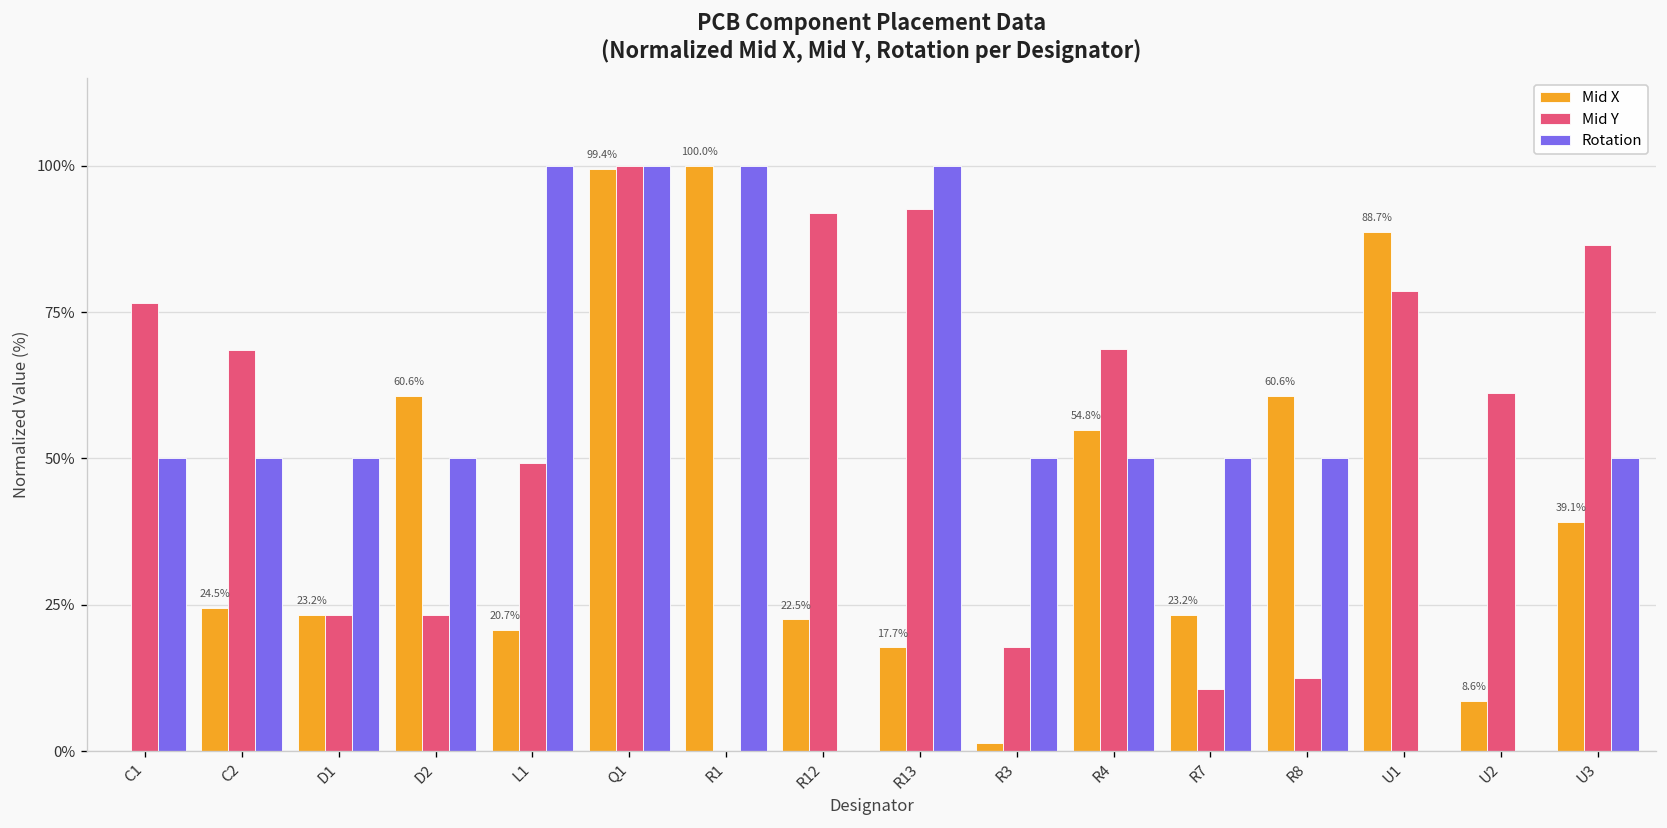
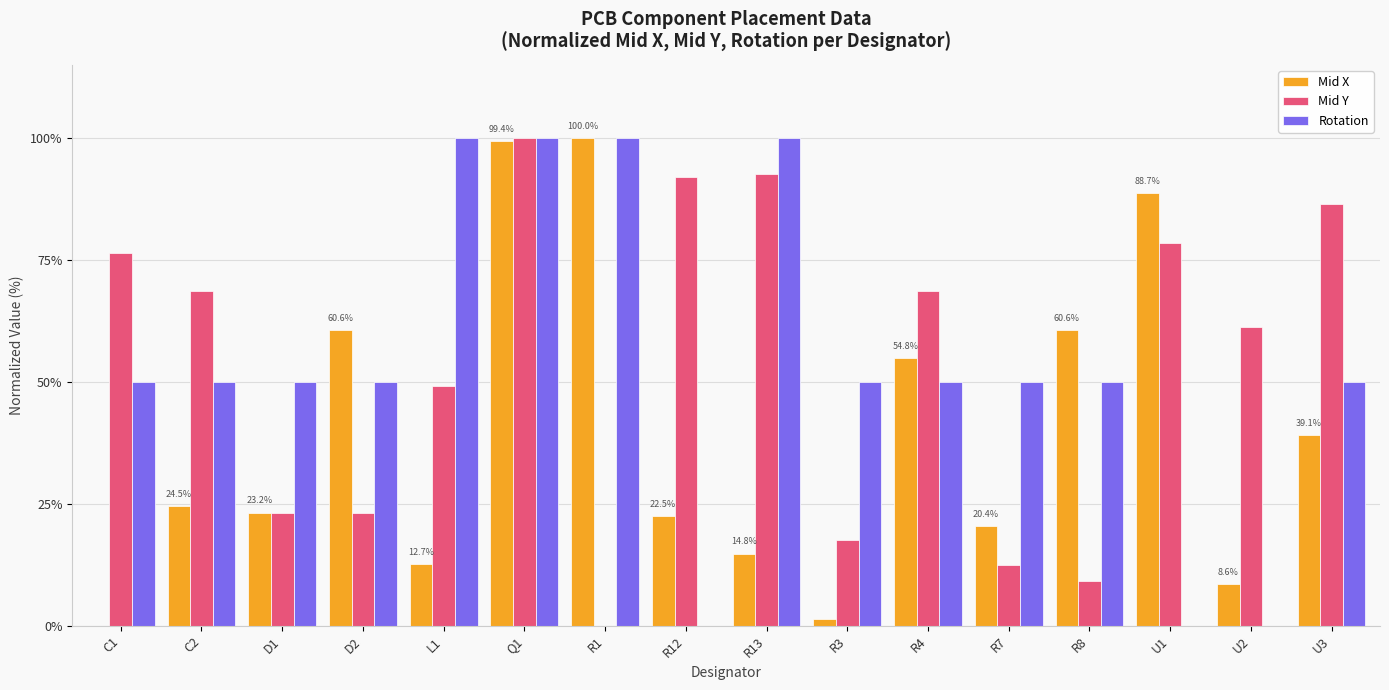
  {
    "Mid X": {
      "C2": "24.5%",
      "D1": "23.2%",
      "D2": "60.6%",
-     "L1": "20.7%",
+     "L1": "12.7%",
      "Q1": "99.4%",
      "R1": "100.0%",
      "R12": "22.5%",
-     "R13": "17.7%",
+     "R13": "14.8%",
      "R4": "54.8%",
-     "R7": "23.2%",
+     "R7": "20.4%",
      "R8": "60.6%",
      "U1": "88.7%",
      "U2": "8.6%",
      "U3": "39.1%"
    },
    "Mid Y": {
      "C1": "77%",
      "C2": "69%",
      "D2": "23%",
      "L1": "49%",
      "Q1": "100%",
      "R1": "0%",
      "R12": "92%",
      "R13": "93%",
      "R3": "18%",
      "R4": "69%",
-     "R7": "11%",
-     "R8": "12%",
+     "R7": "12%",
+     "R8": "9%",
      "U1": "79%",
      "U2": "61%",
      "U3": "86%"
    },
    "Rotation": {
      "C1": "50%",
      "C2": "50%",
      "D1": "50%",
      "D2": "50%",
      "L1": "100%",
      "R1": "100%",
      "R12": "0%",
      "R13": "100%",
      "R3": "50%",
      "R4": "50%",
      "R7": "50%",
      "R8": "50%",
      "U1": "0%",
      "U2": "0%",
      "U3": "50%"
    }
  }
